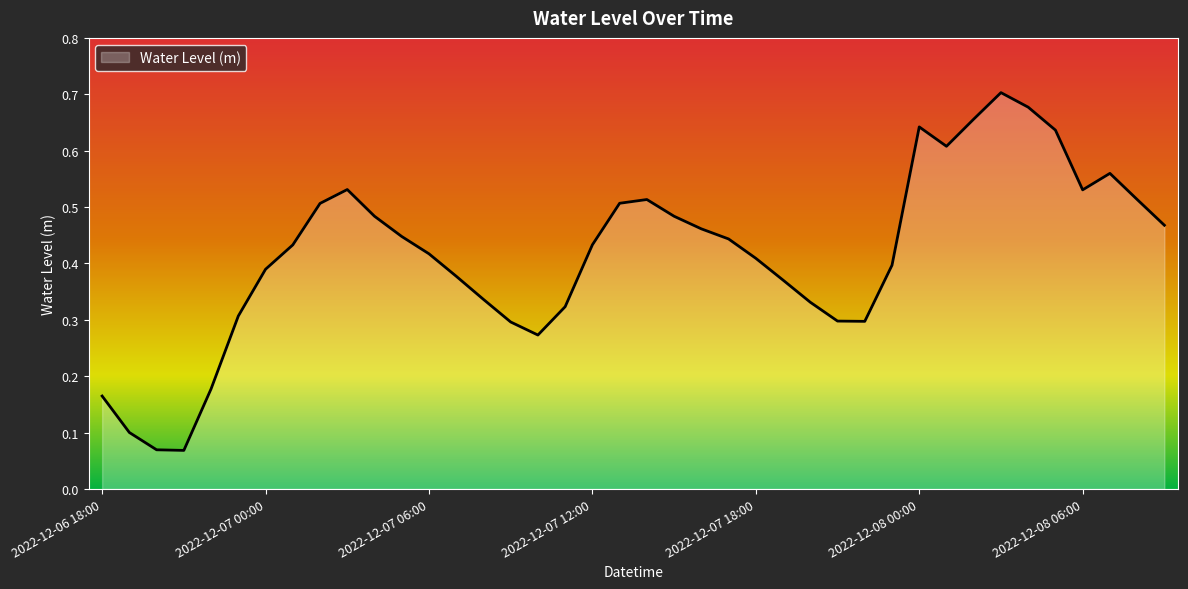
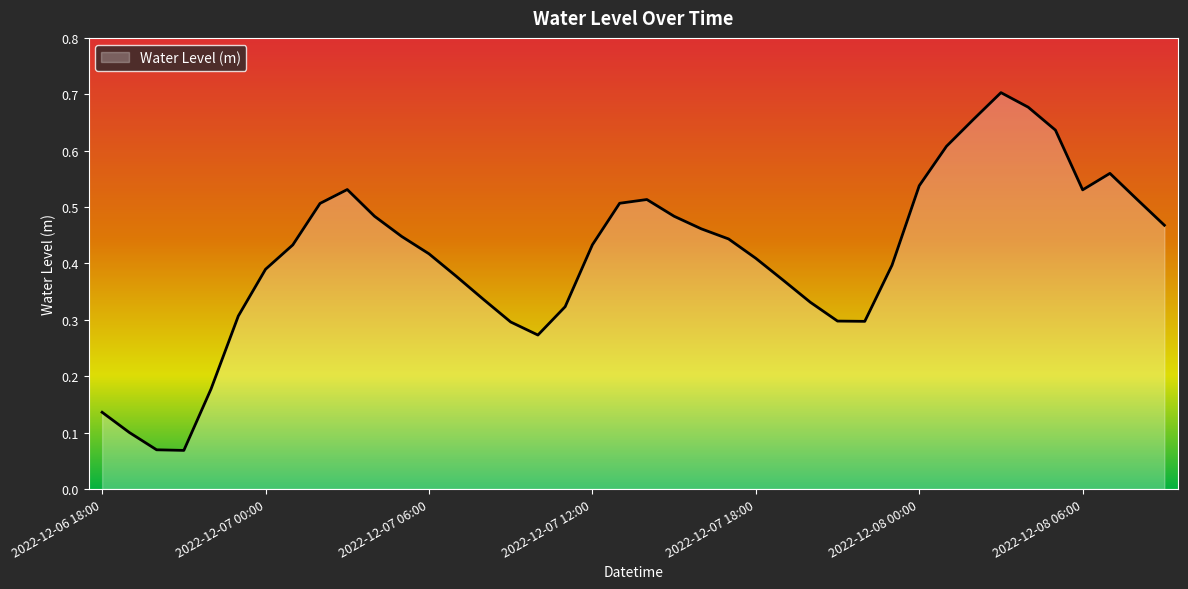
  {
-   "2022-12-06 18:00": 0.16,
+   "2022-12-06 18:00": 0.14,
    "2022-12-07 00:00": 0.39,
    "2022-12-07 06:00": 0.42,
    "2022-12-07 12:00": 0.43,
    "2022-12-07 18:00": 0.41,
-   "2022-12-08 00:00": 0.64,
+   "2022-12-08 00:00": 0.54,
    "2022-12-08 06:00": 0.53
  }
